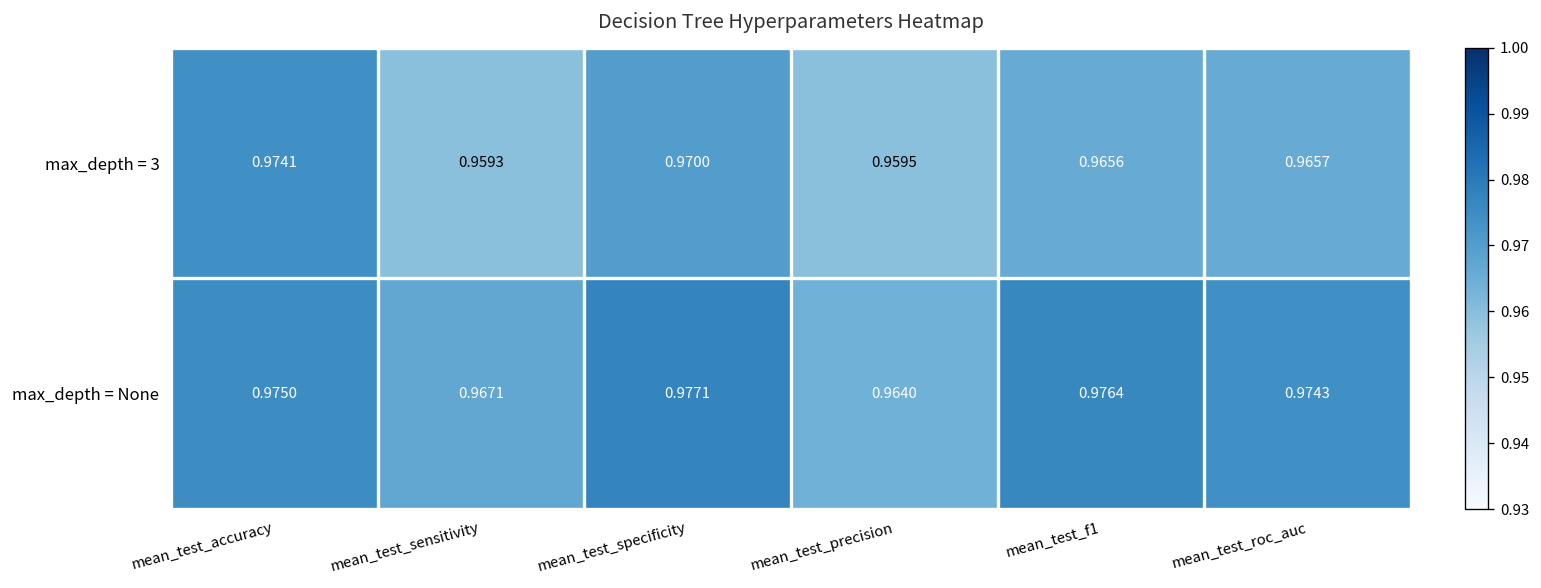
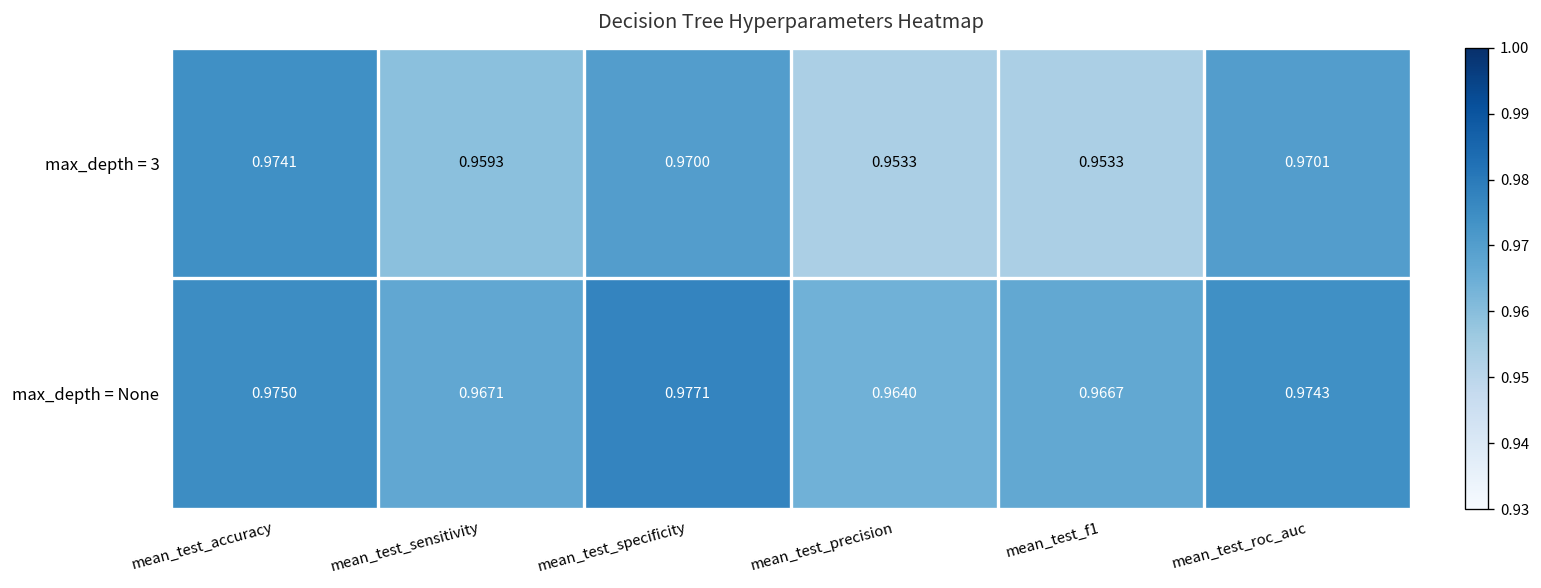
  {
    "max_depth = 3": {
      "mean_test_accuracy": 0.9741,
      "mean_test_sensitivity": 0.9593,
      "mean_test_specificity": 0.9700,
-     "mean_test_precision": 0.9595,
-     "mean_test_f1": 0.9656,
-     "mean_test_roc_auc": 0.9657
+     "mean_test_precision": 0.9533,
+     "mean_test_f1": 0.9533,
+     "mean_test_roc_auc": 0.9701
    },
    "max_depth = None": {
      "mean_test_accuracy": 0.9750,
      "mean_test_sensitivity": 0.9671,
      "mean_test_specificity": 0.9771,
      "mean_test_precision": 0.9640,
-     "mean_test_f1": 0.9764,
+     "mean_test_f1": 0.9667,
      "mean_test_roc_auc": 0.9743
    }
  }
